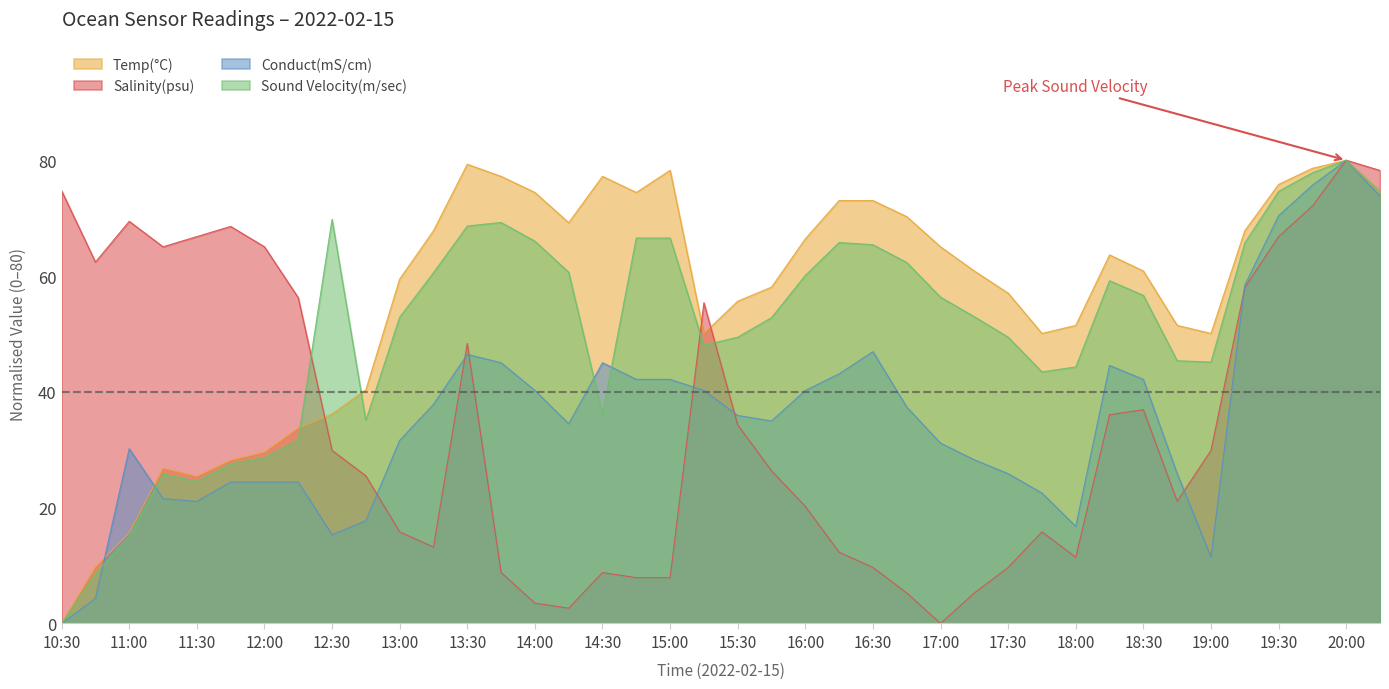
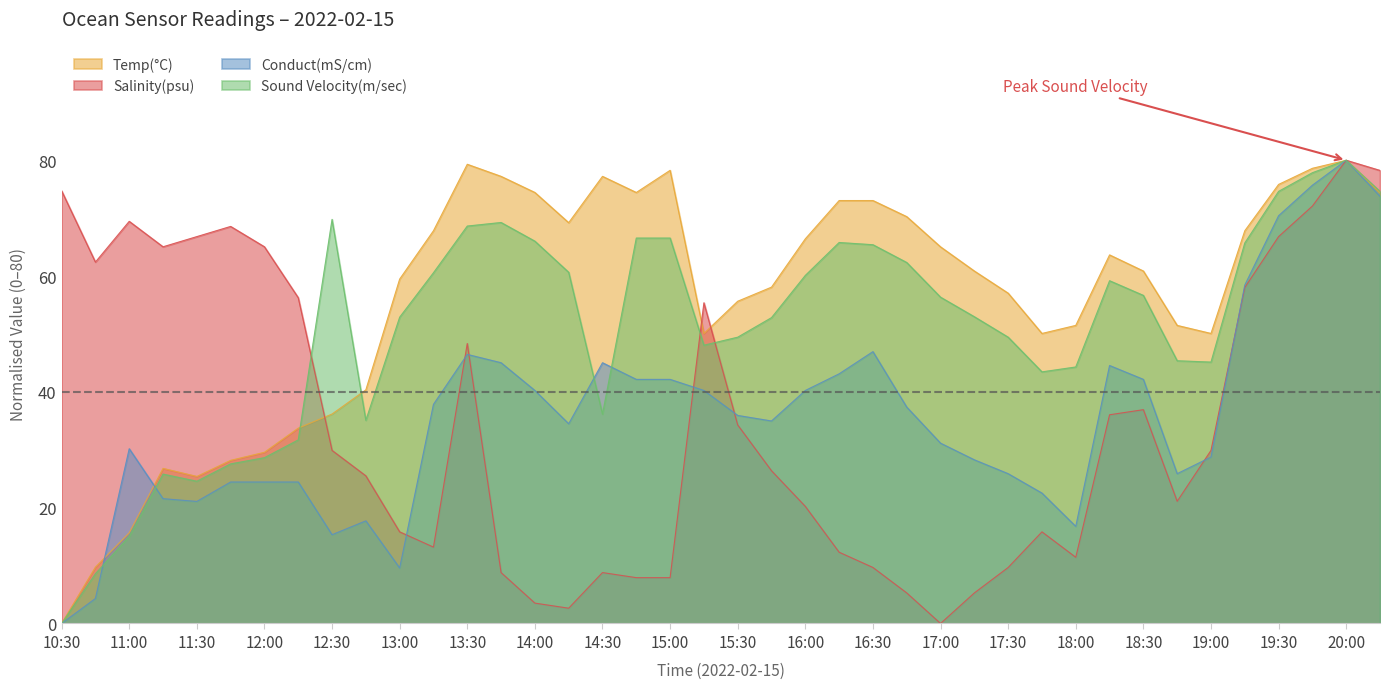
  {
    "Temp(°C)": {
      "11:00": 16,
      "11:30": 25,
      "12:00": 30,
      "12:30": 36,
      "13:00": 59,
      "13:30": 79,
      "14:00": 74,
      "14:30": 77,
      "15:00": 78,
      "15:30": 56,
      "16:00": 66,
      "16:30": 73,
      "17:00": 65,
      "17:30": 57,
      "18:00": 51,
      "18:30": 61,
      "19:00": 50,
      "19:30": 76
    },
    "Salinity(psu)": {
      "10:30": 75,
      "11:00": 69,
      "11:30": 67,
      "12:00": 65,
      "12:30": 30,
      "13:00": 16,
      "13:30": 48,
      "14:00": 4,
      "14:30": 9,
      "15:00": 8,
      "15:30": 34,
      "16:00": 20,
      "16:30": 10,
      "17:00": 0,
      "17:30": 10,
      "18:00": 11,
      "18:30": 37,
      "19:00": 30,
      "19:30": 67
    },
    "Conduct(mS/cm)": {
      "11:00": 30,
      "11:30": 21,
      "12:00": 24,
      "12:30": 15,
-     "13:00": 32,
+     "13:00": 10,
      "13:30": 46,
      "14:00": 40,
      "14:30": 45,
      "15:00": 42,
      "15:30": 36,
      "16:00": 40,
      "16:30": 47,
      "17:00": 31,
      "17:30": 26,
      "18:00": 17,
      "18:30": 42,
-     "19:00": 11,
+     "19:00": 29,
      "19:30": 70
    },
    "Sound Velocity(m/sec)": {
      "11:00": 15,
      "11:30": 25,
      "12:00": 29,
      "12:30": 70,
      "13:00": 53,
      "13:30": 69,
      "14:00": 66,
      "14:30": 36,
      "15:00": 67,
      "15:30": 49,
      "16:00": 60,
      "16:30": 65,
      "17:00": 56,
      "17:30": 49,
      "18:00": 44,
      "18:30": 57,
      "19:00": 45,
      "19:30": 75
    }
  }
